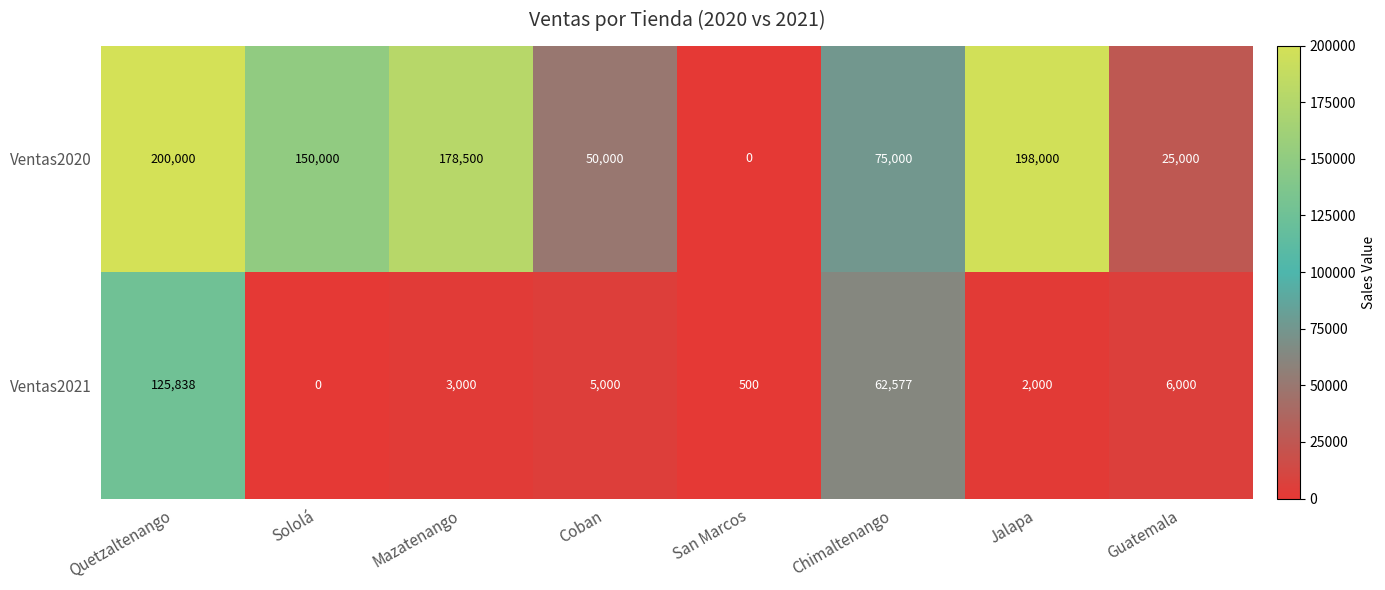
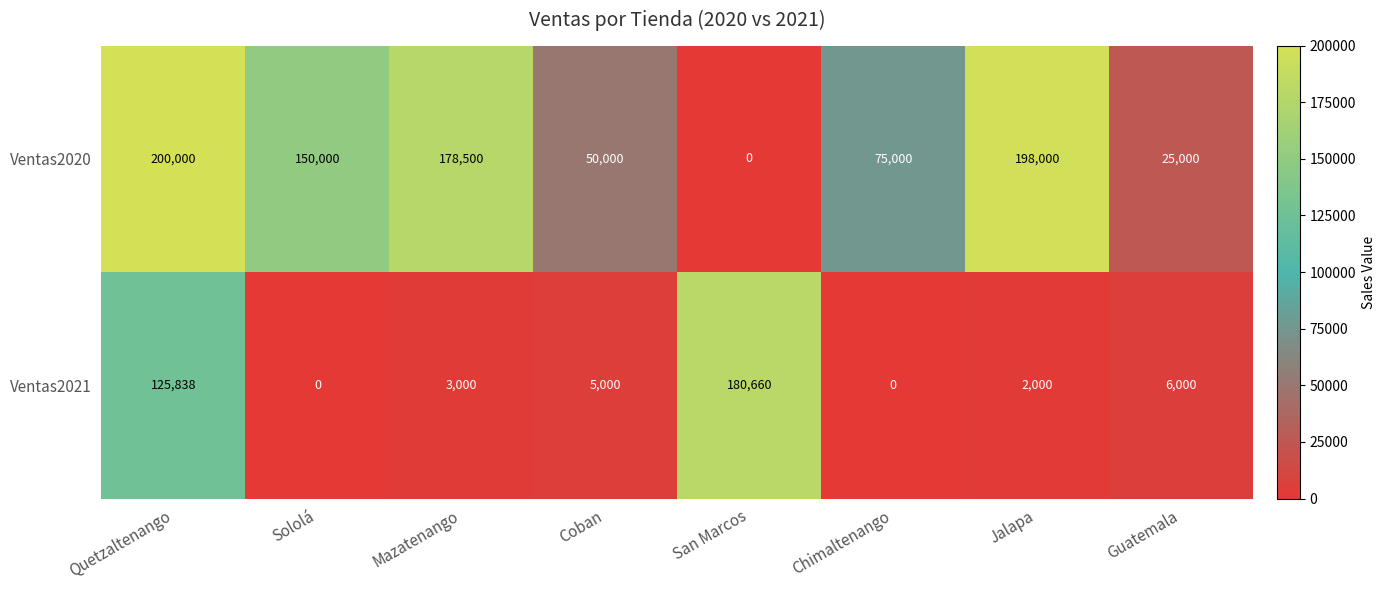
  {
    "Ventas2020": {
      "Quetzaltenango": "200,000",
      "Sololá": "150,000",
      "Mazatenango": "178,500",
      "Coban": "50,000",
      "San Marcos": "0",
      "Chimaltenango": "75,000",
      "Jalapa": "198,000",
      "Guatemala": "25,000"
    },
    "Ventas2021": {
      "Quetzaltenango": "125,838",
      "Sololá": "0",
      "Mazatenango": "3,000",
      "Coban": "5,000",
-     "San Marcos": "500",
-     "Chimaltenango": "62,577",
+     "San Marcos": "180,660",
+     "Chimaltenango": "0",
      "Jalapa": "2,000",
      "Guatemala": "6,000"
    }
  }
